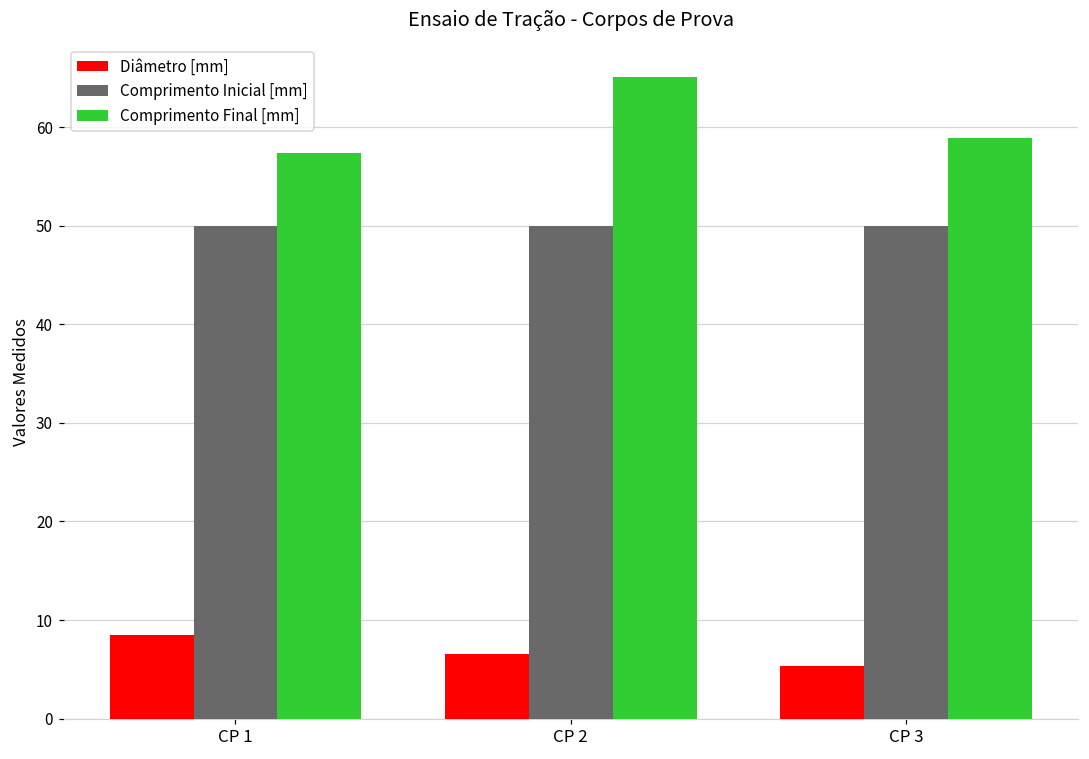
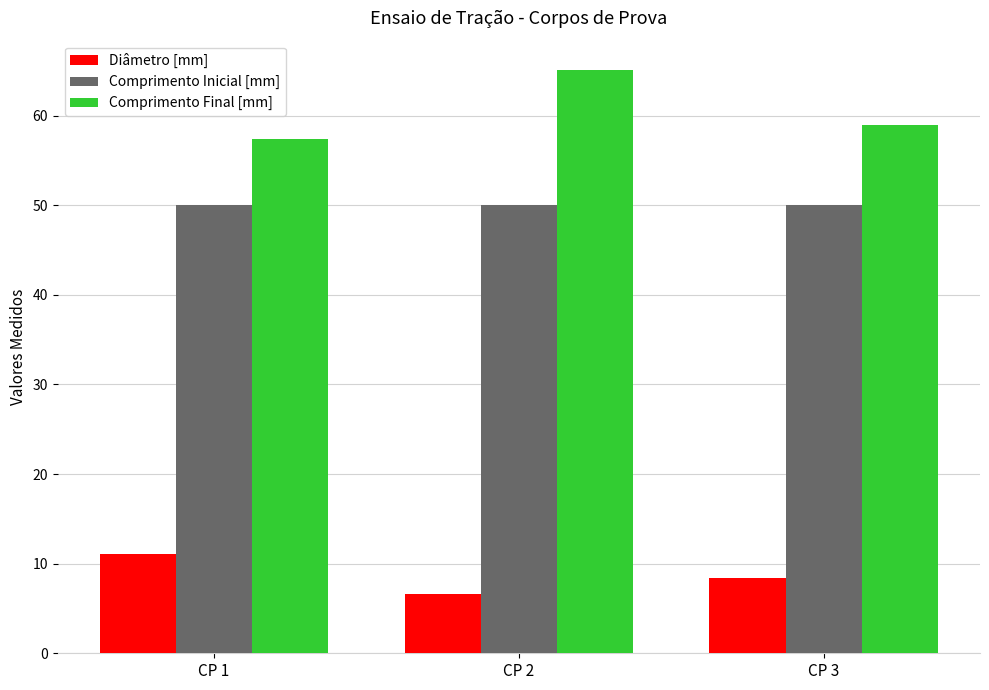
  {
    "Diâmetro [mm]": {
-     "CP 1": 9,
+     "CP 1": 11,
      "CP 2": 7,
-     "CP 3": 5
+     "CP 3": 8
    },
    "Comprimento Inicial [mm]": {
      "CP 1": 50,
      "CP 2": 50,
      "CP 3": 50
    },
    "Comprimento Final [mm]": {
      "CP 1": 57,
      "CP 2": 65,
      "CP 3": 59
    }
  }
